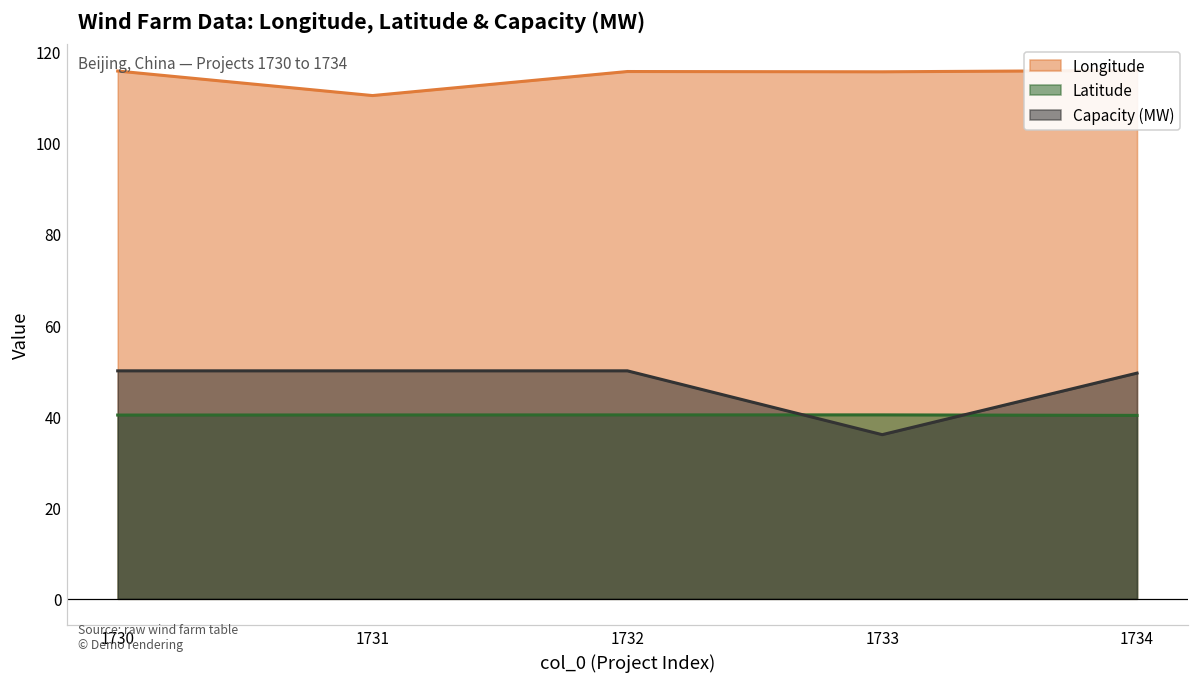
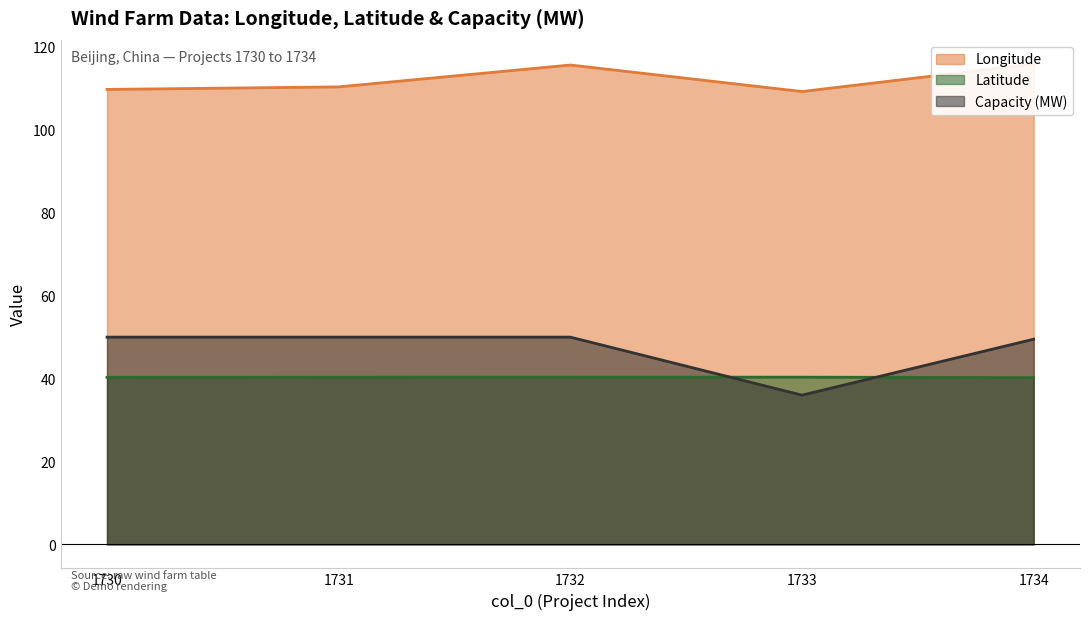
  {
    "Longitude": {
-     "1730": 116,
+     "1730": 110,
      "1731": 110,
      "1732": 116,
-     "1733": 116
+     "1733": 109
    }
  }
